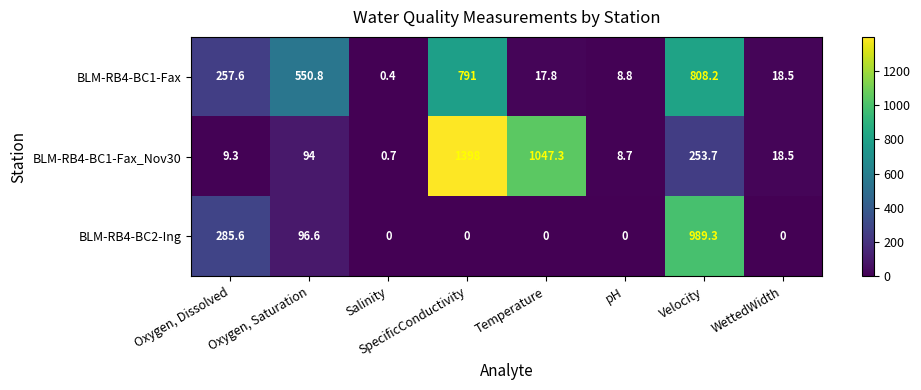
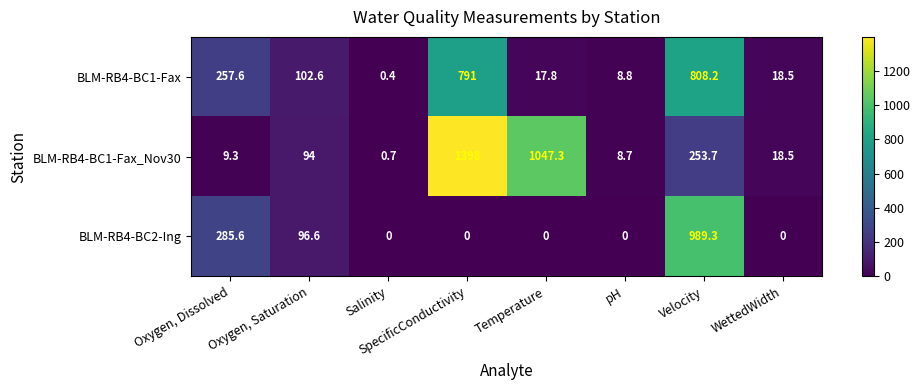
  {
    "BLM-RB4-BC1-Fax": {
      "Oxygen, Dissolved": 257.6,
-     "Oxygen, Saturation": 550.8,
+     "Oxygen, Saturation": 102.6,
      "Salinity": 0.4,
      "SpecificConductivity": 791,
      "Temperature": 17.8,
      "pH": 8.8,
      "Velocity": 808.2,
      "WettedWidth": 18.5
    },
    "BLM-RB4-BC1-Fax_Nov30": {
      "Oxygen, Dissolved": 9.3,
      "Oxygen, Saturation": 94,
      "Salinity": 0.7,
      "Temperature": 1047.3,
      "pH": 8.7,
      "Velocity": 253.7,
      "WettedWidth": 18.5
    },
    "BLM-RB4-BC2-Ing": {
      "Oxygen, Dissolved": 285.6,
      "Oxygen, Saturation": 96.6,
      "Salinity": 0,
      "SpecificConductivity": 0,
      "Temperature": 0,
      "pH": 0,
      "Velocity": 989.3,
      "WettedWidth": 0
    }
  }
